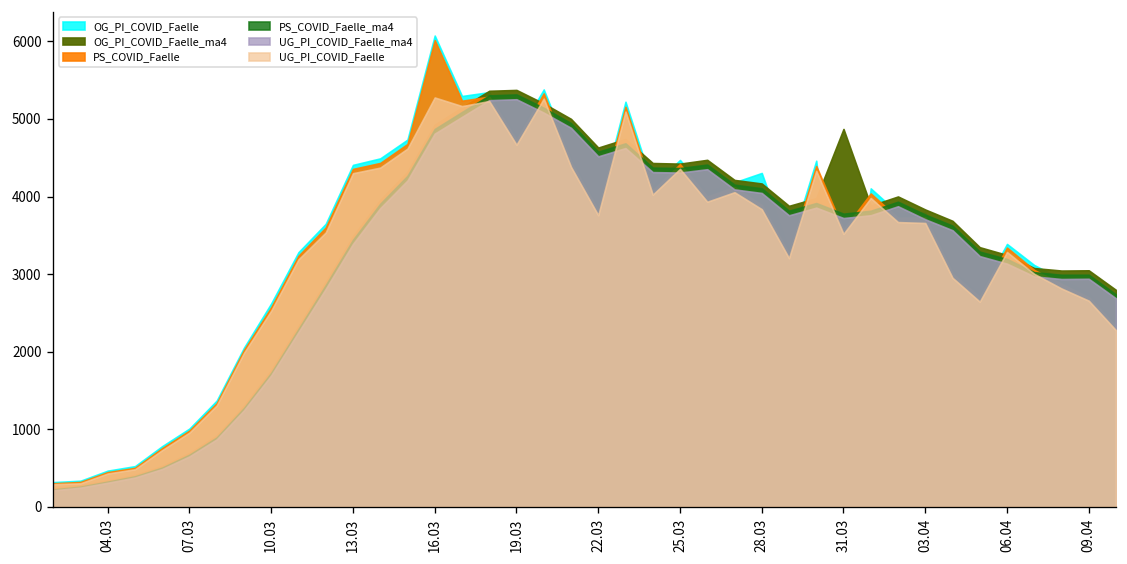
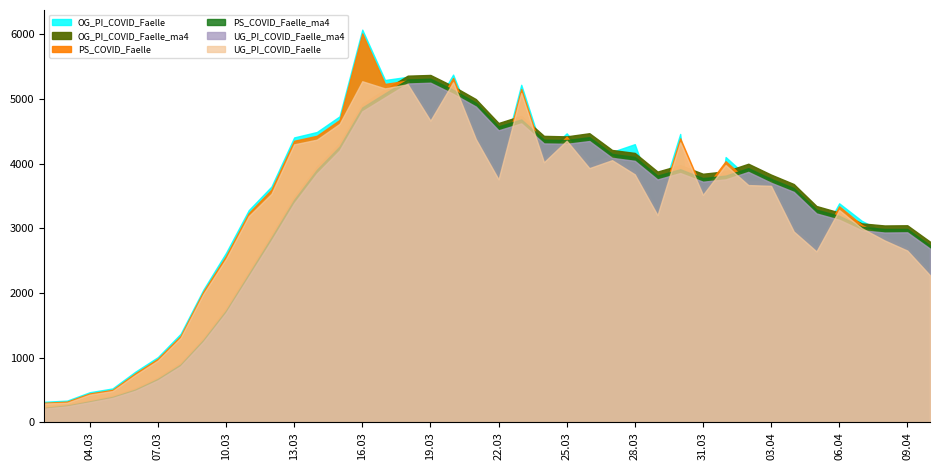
  {
    "OG_PI_COVID_Faelle": {
      "10.03": 2600,
      "13.03": 4400,
      "16.03": 6100,
      "19.03": 4800,
      "22.03": 3900,
      "25.03": 4500,
      "28.03": 4300,
      "31.03": 1500,
      "06.04": 3400,
      "09.04": 2800
    },
    "OG_PI_COVID_Faelle_ma4": {
      "13.03": 3500,
      "16.03": 4900,
      "19.03": 5400,
      "22.03": 4600,
      "28.03": 4200,
-     "31.03": 4900,
+     "31.03": 3800,
      "03.04": 3800,
      "09.04": 3000
    },
    "PS_COVID_Faelle": {
      "10.03": 2600,
      "13.03": 4400,
      "16.03": 6000,
      "19.03": 4700,
      "22.03": 3800,
      "28.03": 3900,
      "31.03": 3600,
      "06.04": 3300,
      "09.04": 2700
    },
    "PS_COVID_Faelle_ma4": {
      "13.03": 3400,
      "16.03": 4900,
      "19.03": 5300,
      "22.03": 4600,
      "28.03": 4100,
      "31.03": 3800,
      "06.04": 3200,
      "09.04": 3000
    },
    "UG_PI_COVID_Faelle_ma4": {
      "13.03": 3400,
      "16.03": 4800,
      "19.03": 5300,
      "22.03": 4500,
      "25.03": 4300,
      "28.03": 4000,
      "31.03": 3700,
      "06.04": 3100,
      "09.04": 2900
    },
    "UG_PI_COVID_Faelle": {
      "10.03": 2500,
      "13.03": 4300,
      "16.03": 5300,
      "19.03": 4700,
      "22.03": 3800,
      "28.03": 3800,
      "31.03": 3500,
      "03.04": 3700,
      "09.04": 2700
    }
  }
